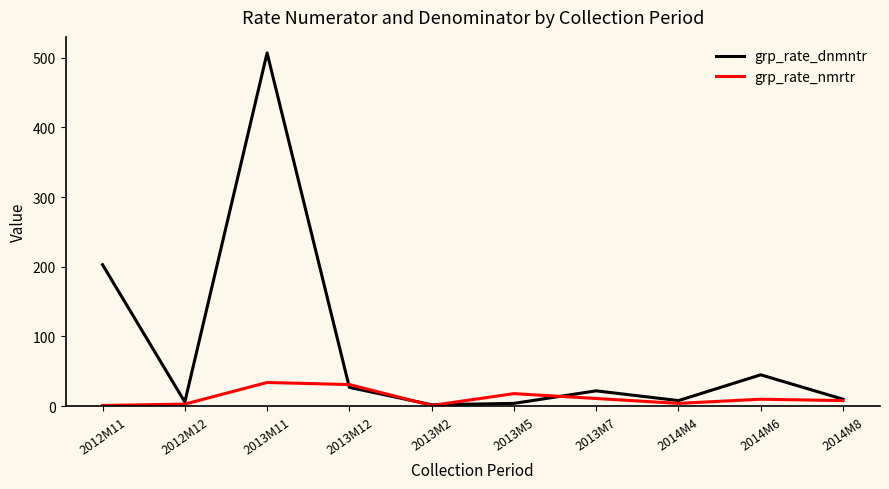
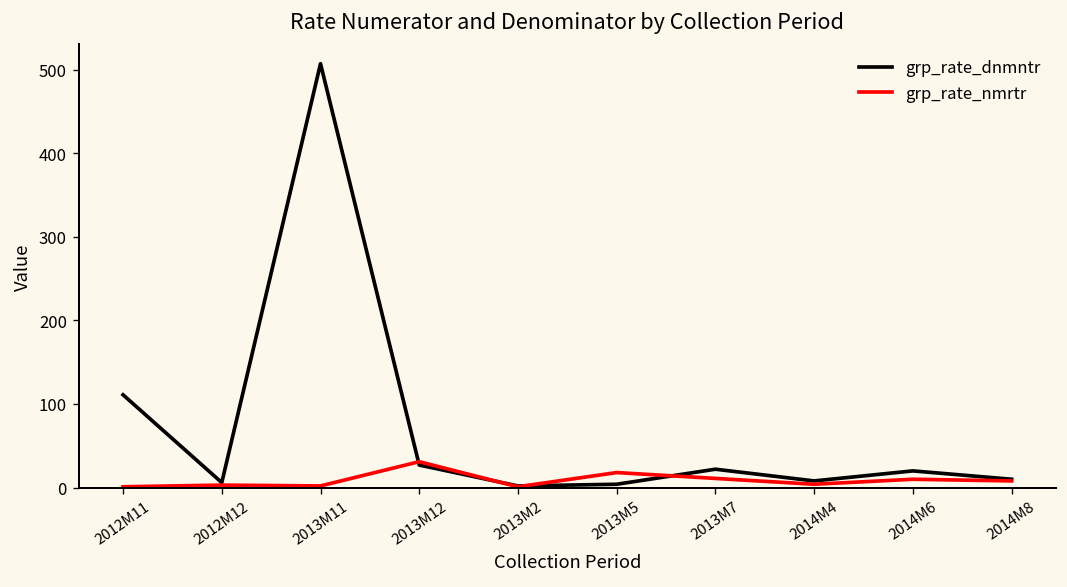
  {
    "grp_rate_dnmntr": {
-     "2012M11": 200,
+     "2012M11": 110,
      "2013M11": 510,
      "2013M12": 30,
      "2013M5": 0,
      "2013M7": 20,
      "2014M4": 10,
-     "2014M6": 50
+     "2014M6": 20
    },
    "grp_rate_nmrtr": {
      "2012M11": 0,
-     "2013M11": 30,
+     "2013M11": 0,
      "2013M12": 30,
      "2013M5": 20,
      "2013M7": 10,
      "2014M4": 0,
      "2014M6": 10
    }
  }
